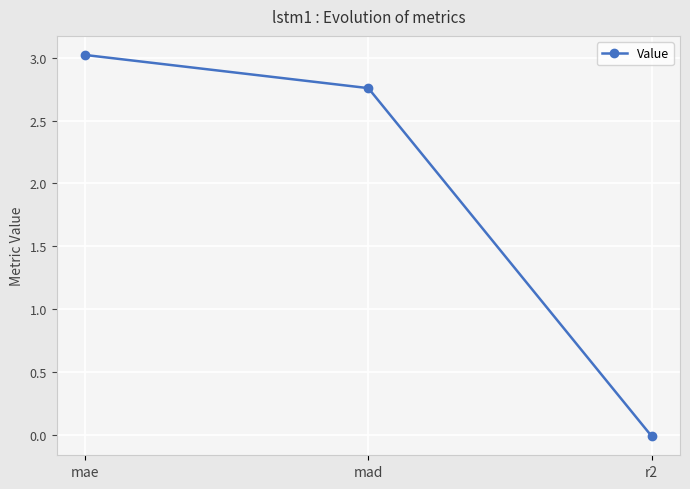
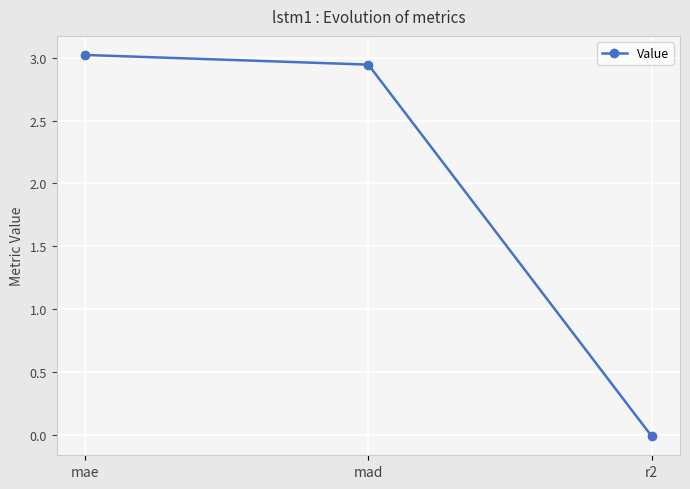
  {
    "mae": 3.02,
-   "mad": 2.76,
+   "mad": 2.94,
    "r2": -0.01
  }
